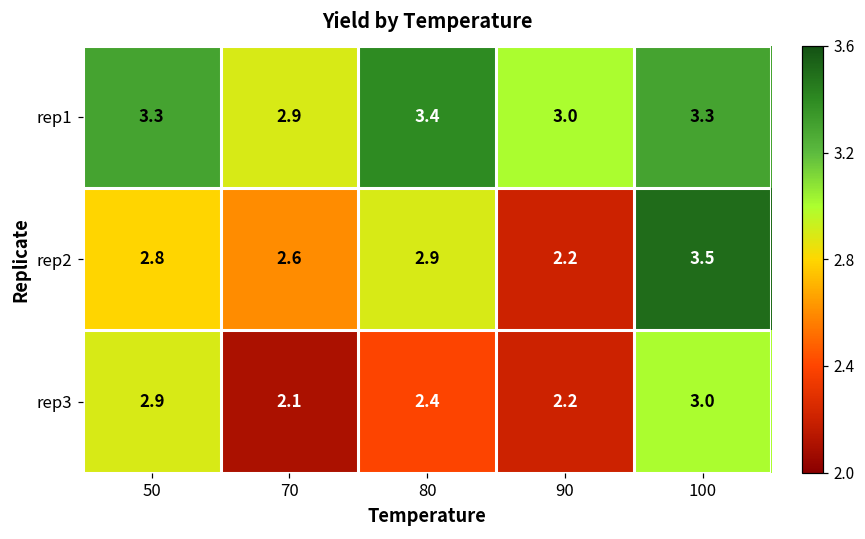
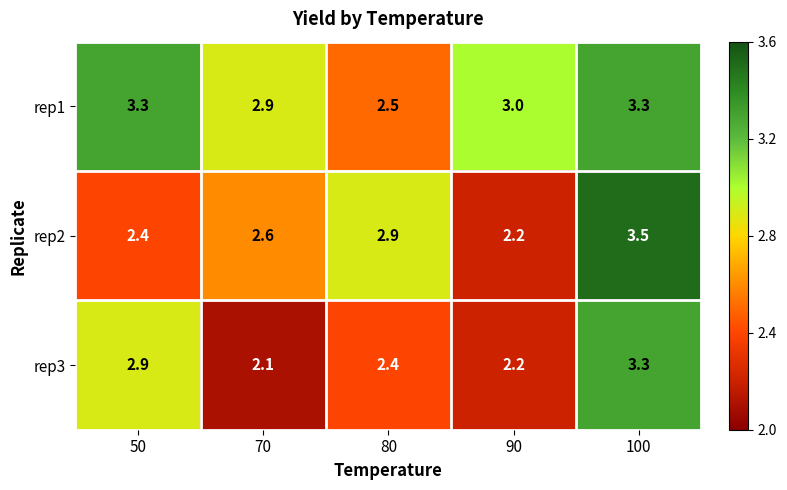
  {
    "rep1": {
      "50": 3.3,
      "70": 2.9,
-     "80": 3.4,
+     "80": 2.5,
      "90": 3.0,
      "100": 3.3
    },
    "rep2": {
-     "50": 2.8,
+     "50": 2.4,
      "70": 2.6,
      "80": 2.9,
      "90": 2.2,
      "100": 3.5
    },
    "rep3": {
      "50": 2.9,
      "70": 2.1,
      "80": 2.4,
      "90": 2.2,
-     "100": 3.0
+     "100": 3.3
    }
  }
